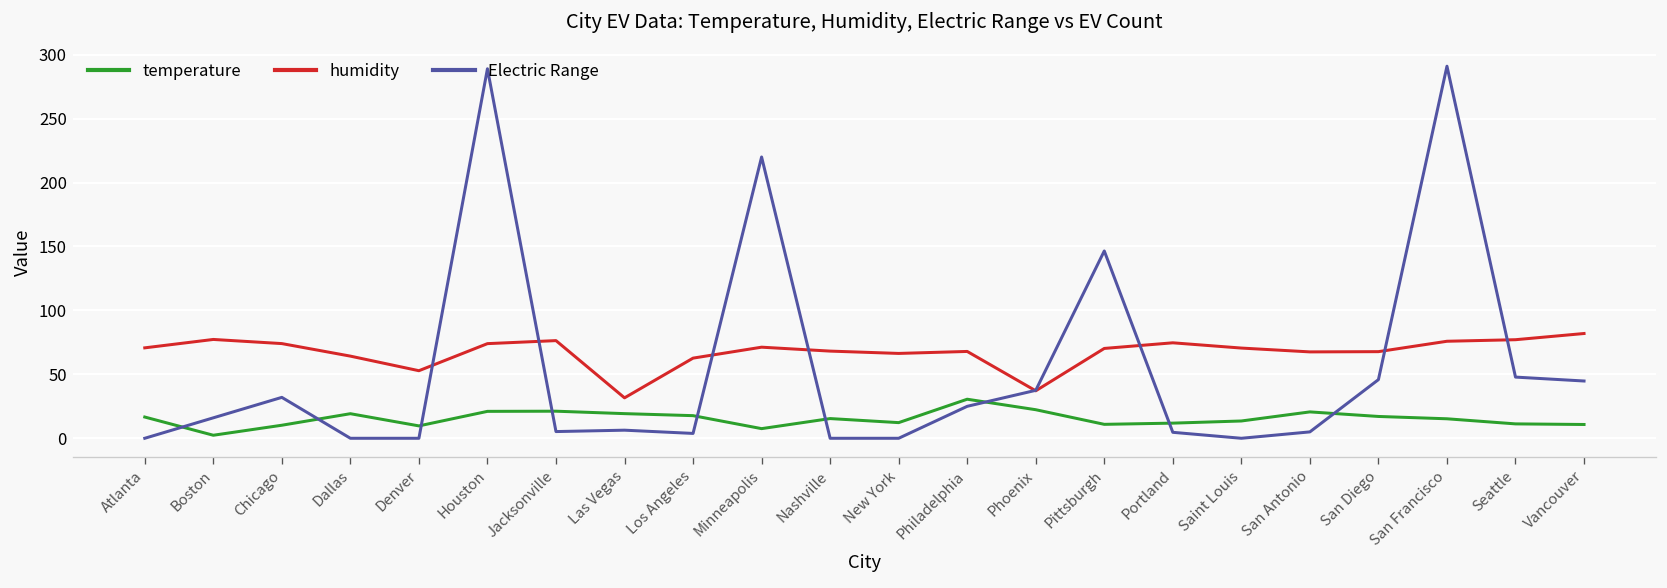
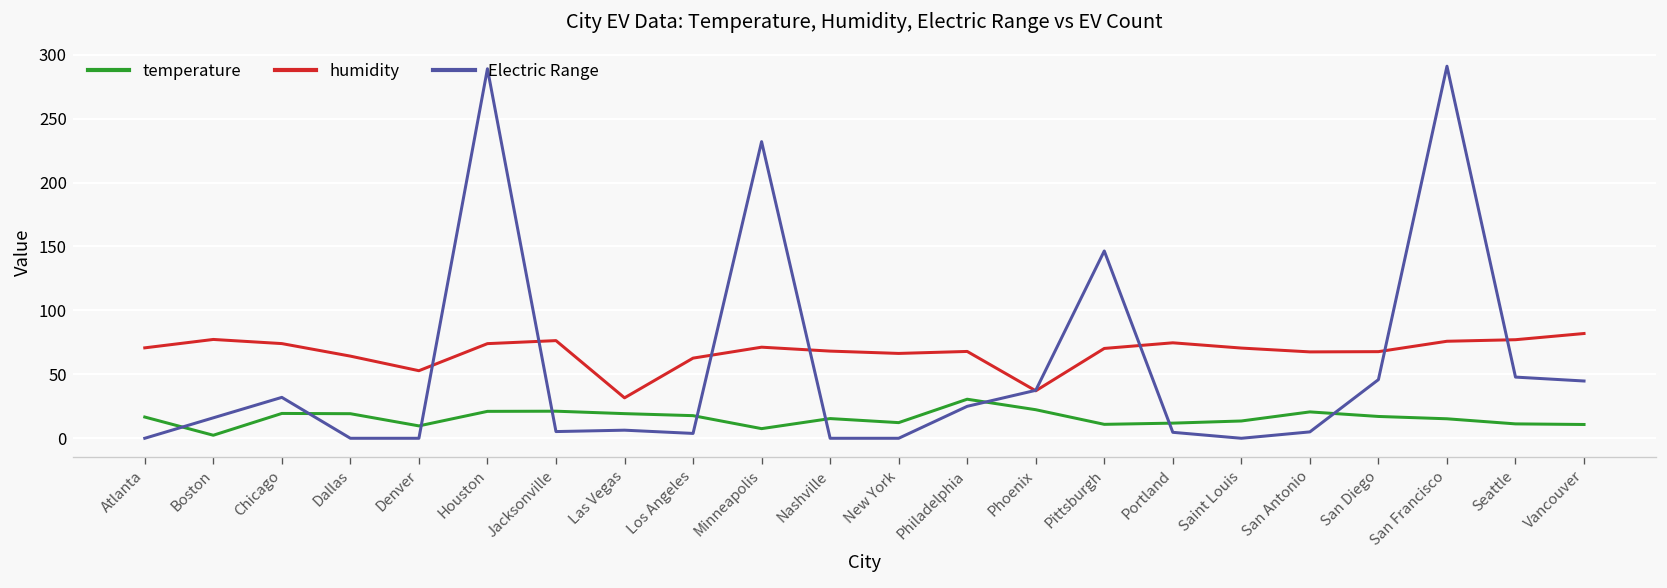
  {
    "temperature": {
      "Atlanta": 17,
      "Boston": 2,
-     "Chicago": 10,
+     "Chicago": 19,
      "Dallas": 19,
      "Denver": 10,
      "Houston": 21,
      "Jacksonville": 21,
      "Las Vegas": 19,
      "Los Angeles": 18,
      "Minneapolis": 8,
      "Nashville": 15,
      "New York": 12,
      "Philadelphia": 31,
      "Phoenix": 22,
      "Pittsburgh": 11,
      "Portland": 12,
      "Saint Louis": 14,
      "San Antonio": 21,
      "San Diego": 17,
      "San Francisco": 15,
      "Seattle": 11,
      "Vancouver": 11
    },
    "humidity": {
      "Atlanta": 71,
      "Boston": 77,
      "Chicago": 74,
      "Dallas": 64,
      "Denver": 53,
      "Houston": 74,
      "Jacksonville": 76,
      "Las Vegas": 32,
      "Los Angeles": 63,
      "Minneapolis": 71,
      "Nashville": 68,
      "New York": 66,
      "Philadelphia": 68,
      "Pittsburgh": 70,
      "Portland": 75,
      "Saint Louis": 71,
      "San Antonio": 68,
      "San Diego": 68,
      "San Francisco": 76,
      "Seattle": 77,
      "Vancouver": 82
    },
    "Electric Range": {
      "Atlanta": 0,
      "Boston": 16,
      "Chicago": 32,
      "Dallas": 0,
      "Denver": 0,
      "Houston": 289,
      "Jacksonville": 5,
      "Las Vegas": 6,
      "Los Angeles": 4,
-     "Minneapolis": 220,
+     "Minneapolis": 232,
      "Nashville": 0,
      "New York": 0,
      "Philadelphia": 25,
      "Pittsburgh": 147,
      "Portland": 5,
      "Saint Louis": 0,
      "San Antonio": 5,
      "San Diego": 46,
      "San Francisco": 291,
      "Seattle": 48,
      "Vancouver": 45
    }
  }
